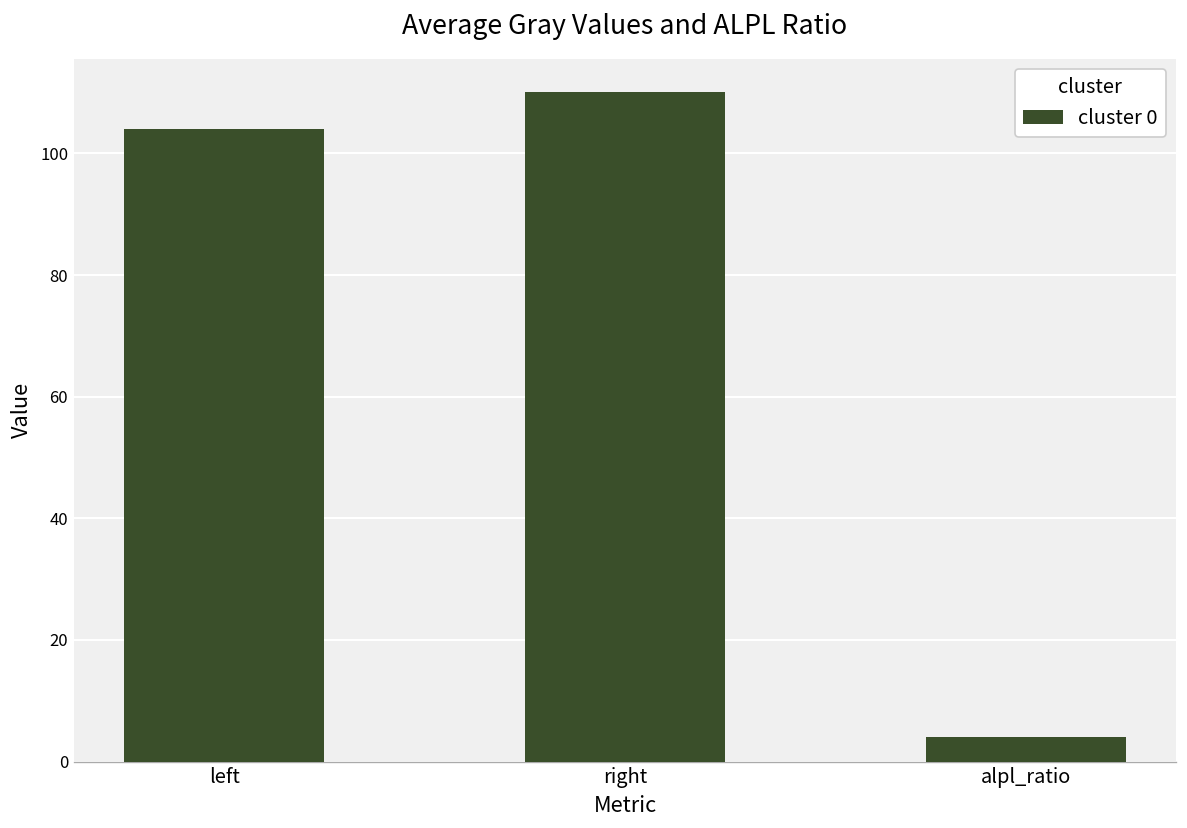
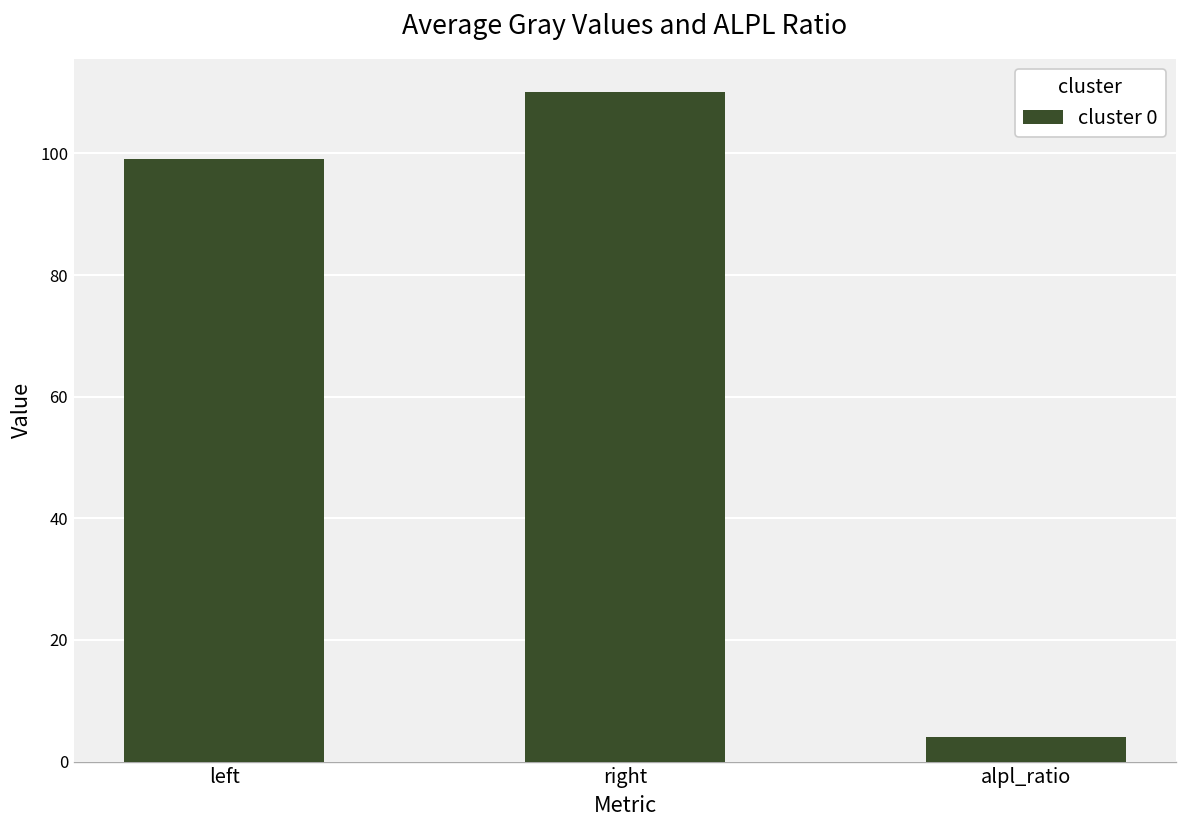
  {
-   "left": 104,
+   "left": 99,
    "right": 110,
    "alpl_ratio": 4
  }
